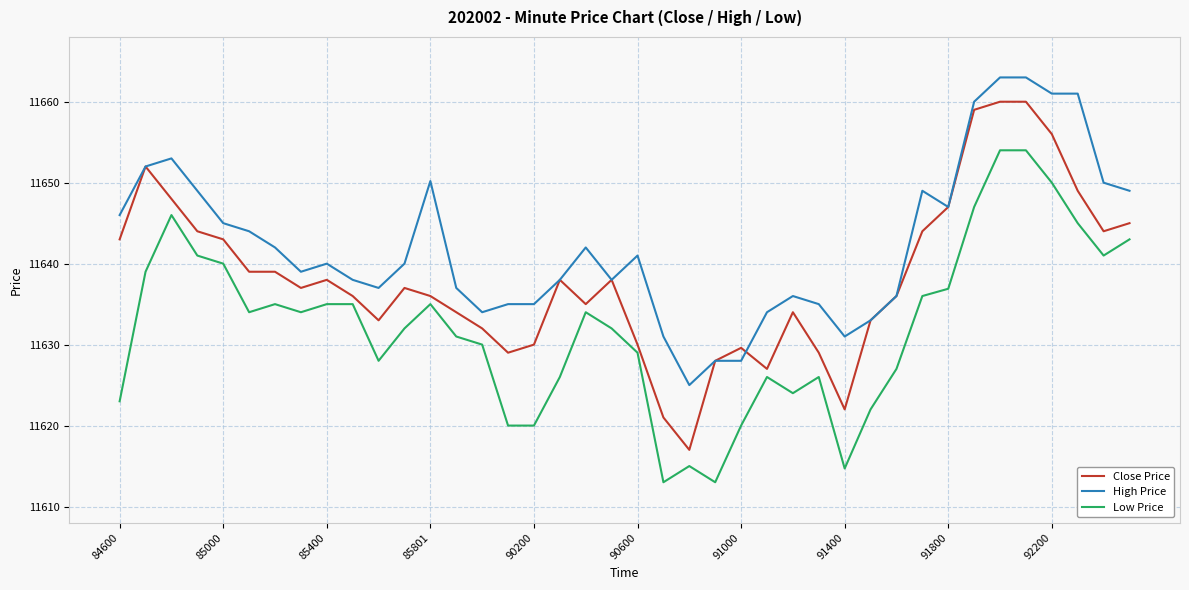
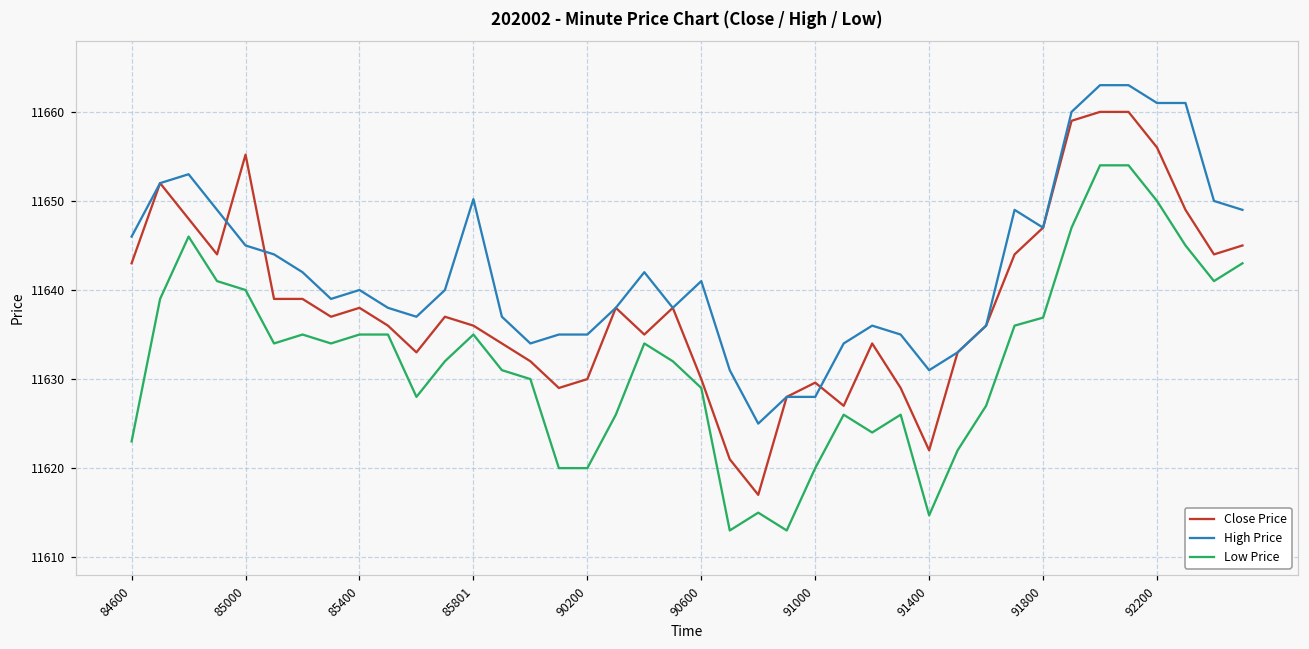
  {
    "Close Price": {
      "84600": 11643,
-     "85000": 11643,
+     "85000": 11655,
      "85400": 11638,
      "85801": 11636,
      "90200": 11630,
      "90600": 11630,
      "91000": 11630,
      "91400": 11622,
      "92200": 11656
    },
    "High Price": {
      "84600": 11646,
      "85000": 11645,
      "85400": 11640,
      "85801": 11650,
      "90200": 11635,
      "90600": 11641,
      "91000": 11628,
      "91400": 11631,
      "92200": 11661
    },
    "Low Price": {
      "84600": 11623,
      "85000": 11640,
      "85400": 11635,
      "85801": 11635,
      "90200": 11620,
      "90600": 11629,
      "91000": 11620,
      "91400": 11615,
      "91800": 11637,
      "92200": 11650
    }
  }
